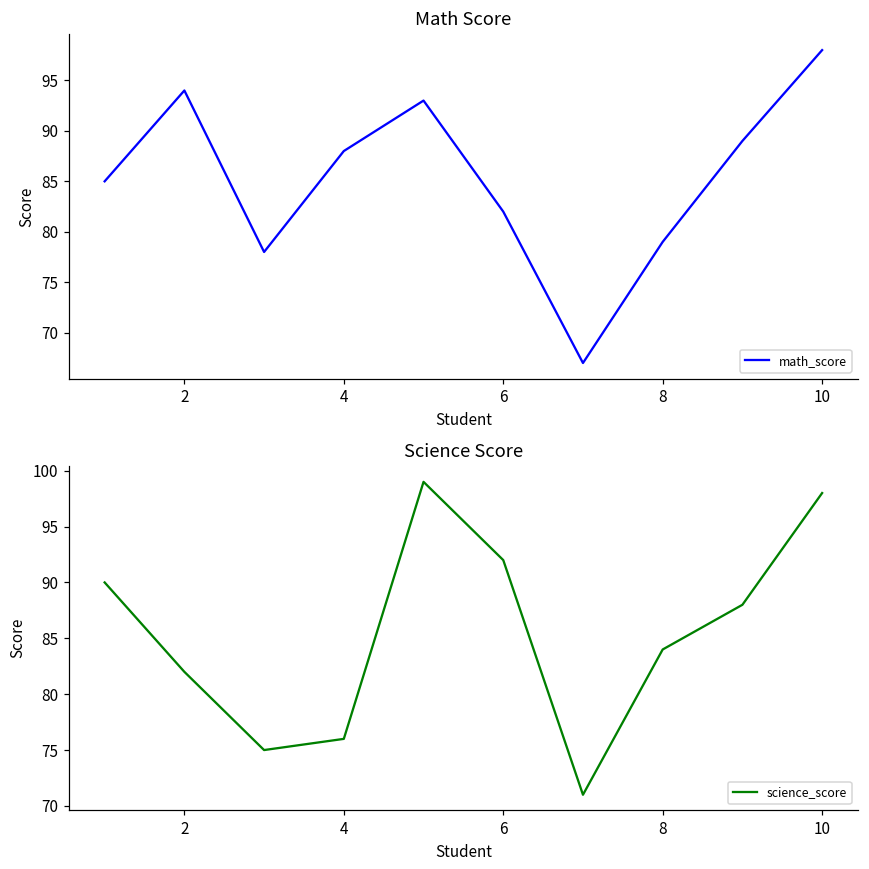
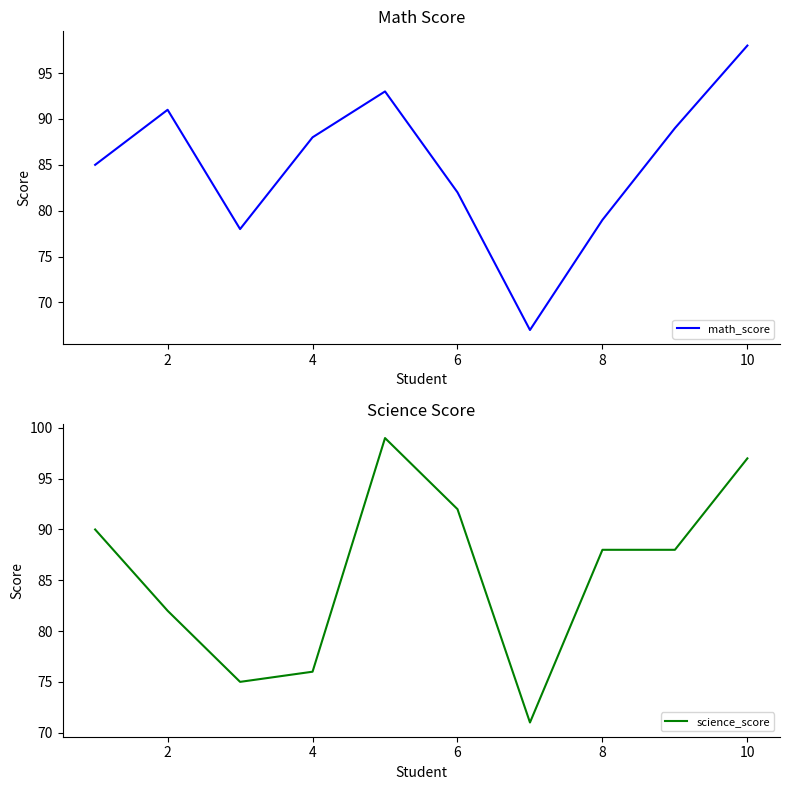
  {
    "Math Score": {
-     "2": 94,
+     "2": 91,
      "4": 88,
      "6": 82,
      "8": 79,
      "10": 98
    },
    "Science Score": {
      "2": 82,
      "4": 76,
      "6": 92,
-     "8": 84,
-     "10": 98
+     "8": 88,
+     "10": 97
    }
  }
